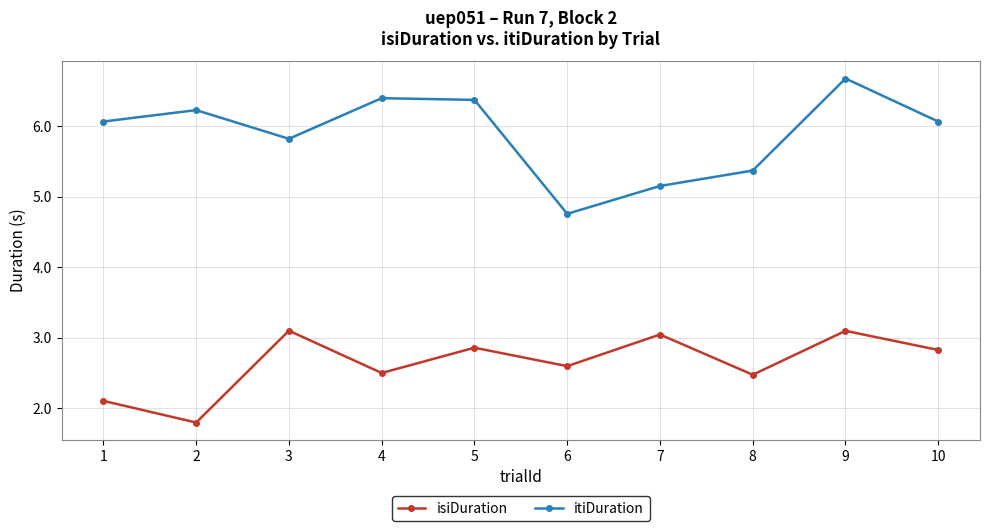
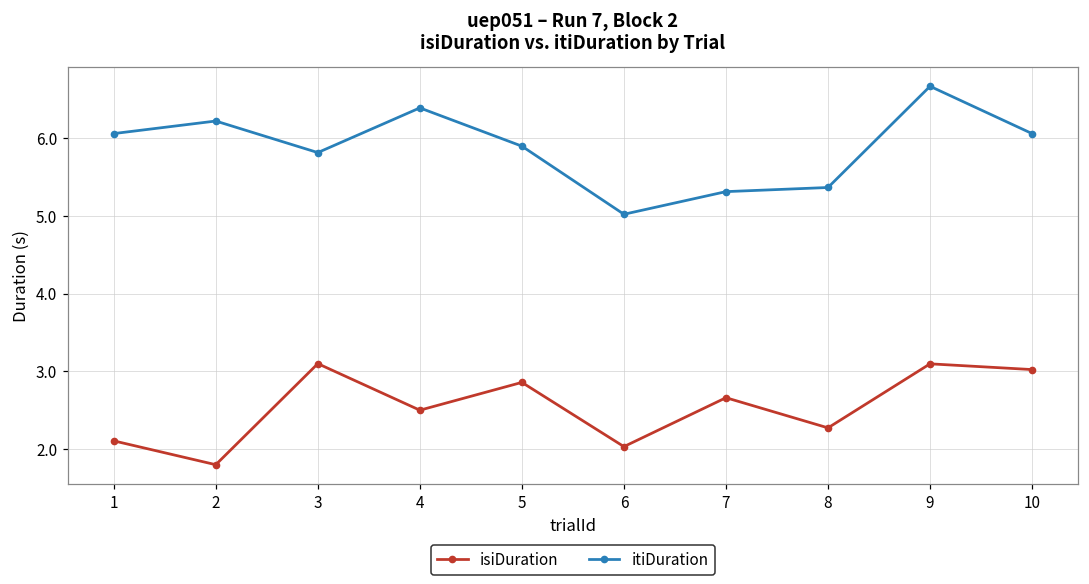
  {
    "isiDuration": {
      "1": 2.1,
      "2": 1.8,
      "3": 3.1,
      "4": 2.5,
      "5": 2.9,
-     "6": 2.6,
-     "7": 3.0,
-     "8": 2.5,
+     "6": 2.0,
+     "7": 2.7,
+     "8": 2.3,
      "9": 3.1,
-     "10": 2.8
+     "10": 3.0
    },
    "itiDuration": {
      "1": 6.1,
      "2": 6.2,
      "3": 5.8,
      "4": 6.4,
-     "5": 6.4,
-     "6": 4.8,
-     "7": 5.1,
+     "5": 5.9,
+     "6": 5.0,
+     "7": 5.3,
      "8": 5.4,
      "9": 6.7,
      "10": 6.1
    }
  }
